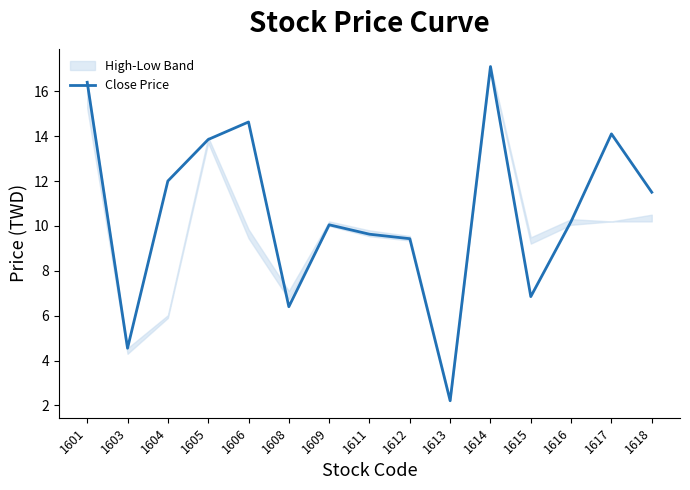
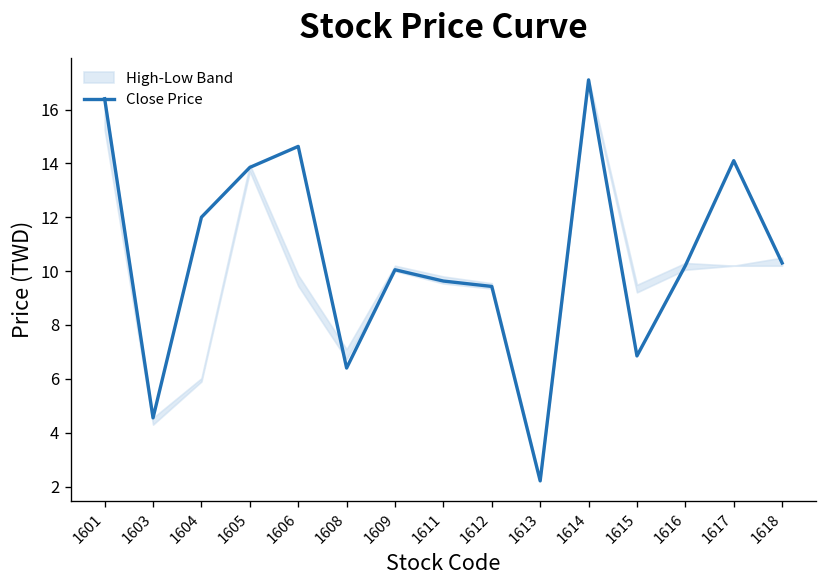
  {
    "Close Price": {
      "1604": 12.0,
      "1606": 14.6,
      "1608": 6.4,
      "1609": 10.1,
      "1611": 9.6,
      "1612": 9.4,
      "1615": 6.9,
      "1617": 14.1,
-     "1618": 11.5
+     "1618": 10.3
    }
  }
